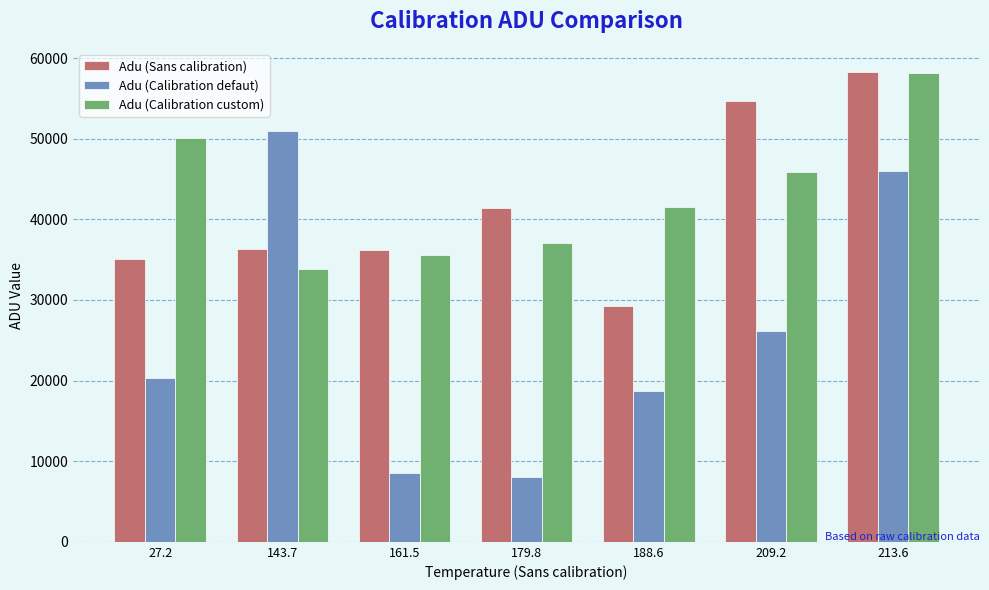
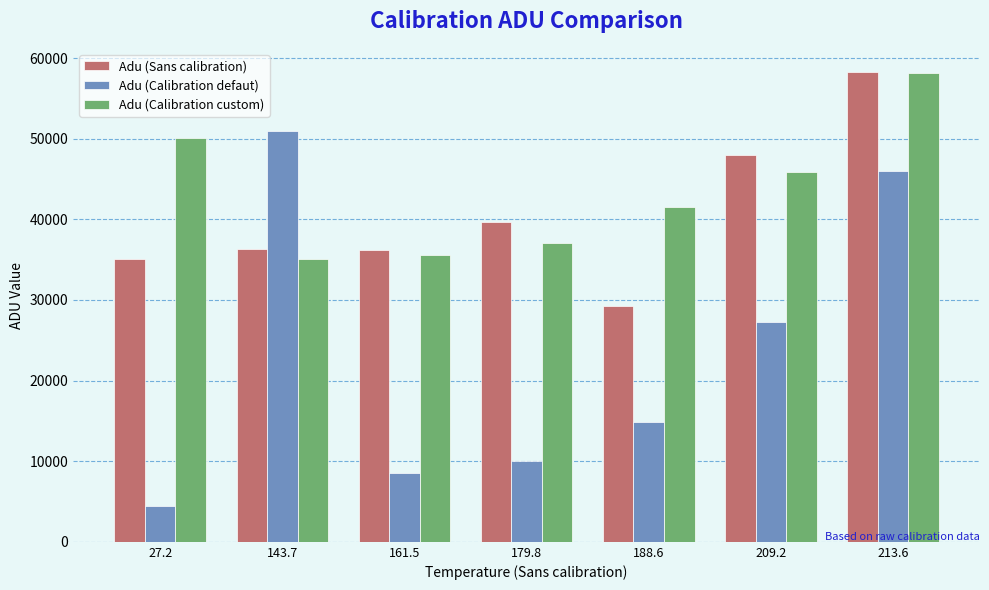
  {
    "Adu (Sans calibration)": {
      "27.2": 35000,
      "143.7": 36000,
      "161.5": 36000,
-     "179.8": 41000,
+     "179.8": 40000,
      "188.6": 29000,
-     "209.2": 55000,
+     "209.2": 48000,
      "213.6": 58000
    },
    "Adu (Calibration defaut)": {
-     "27.2": 20000,
+     "27.2": 4000,
      "143.7": 51000,
      "161.5": 9000,
-     "179.8": 8000,
-     "188.6": 19000,
-     "209.2": 26000,
+     "179.8": 10000,
+     "188.6": 15000,
+     "209.2": 27000,
      "213.6": 46000
    },
    "Adu (Calibration custom)": {
      "27.2": 50000,
-     "143.7": 34000,
+     "143.7": 35000,
      "161.5": 36000,
      "179.8": 37000,
      "188.6": 42000,
      "209.2": 46000,
      "213.6": 58000
    }
  }
